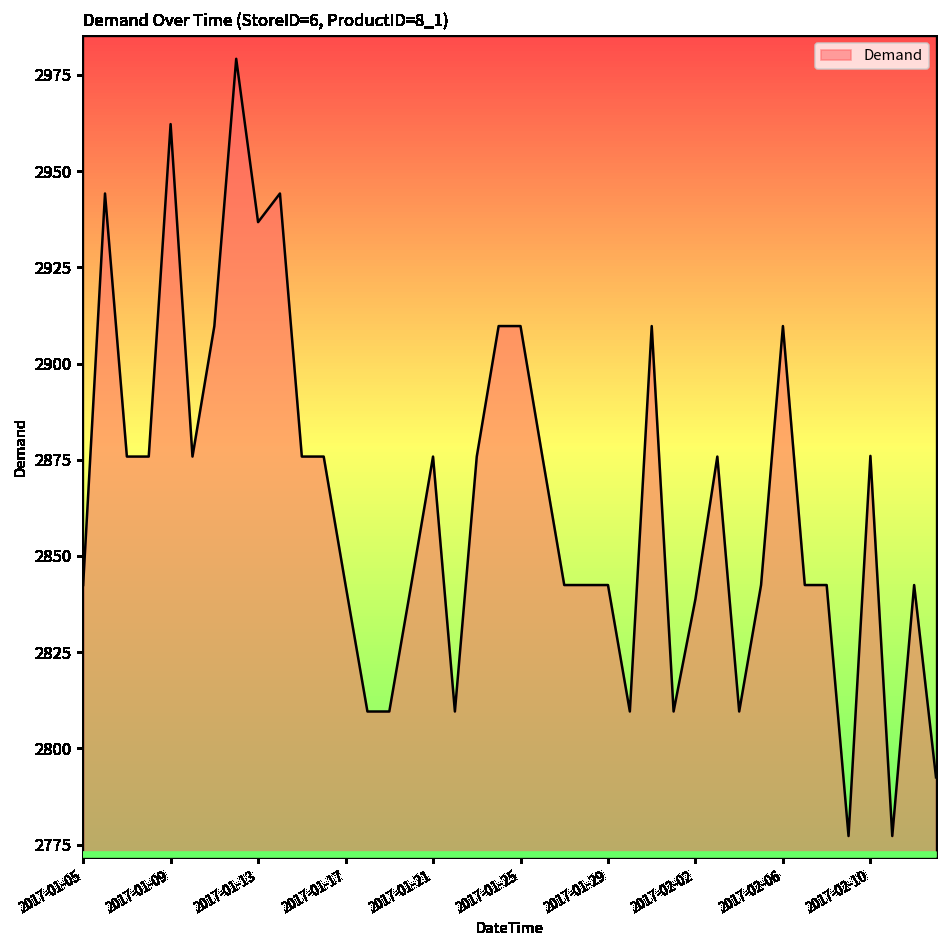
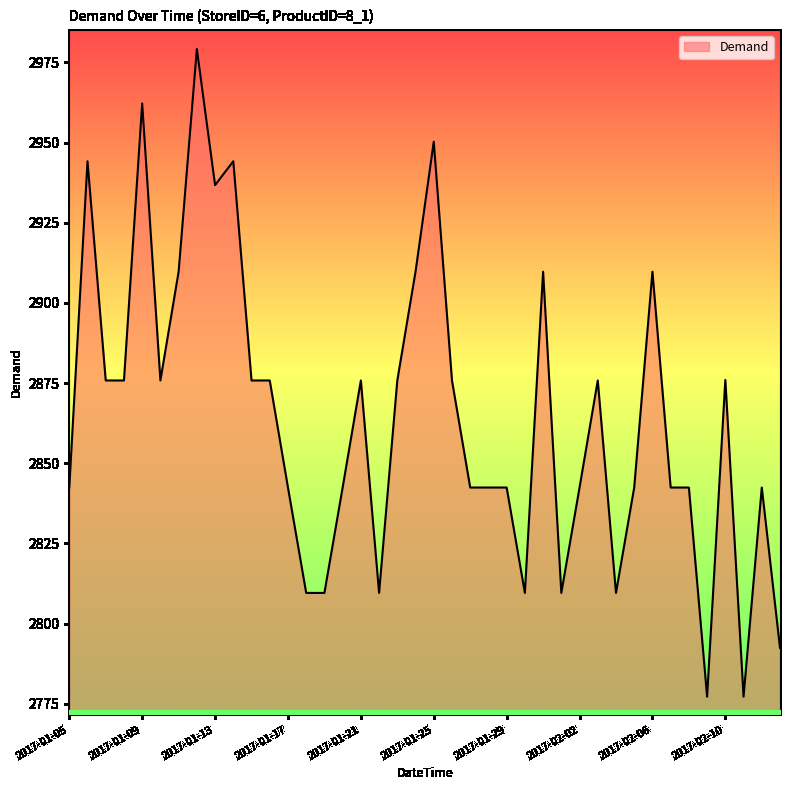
  {
    "Demand": {
      "2017-01-05": 2842,
      "2017-01-09": 2962,
      "2017-01-13": 2937,
      "2017-01-17": 2842,
      "2017-01-21": 2876,
-     "2017-01-25": 2910,
+     "2017-01-25": 2950,
      "2017-01-29": 2842,
-     "2017-02-02": 2839,
+     "2017-02-02": 2842,
      "2017-02-06": 2910,
      "2017-02-10": 2876
    }
  }
